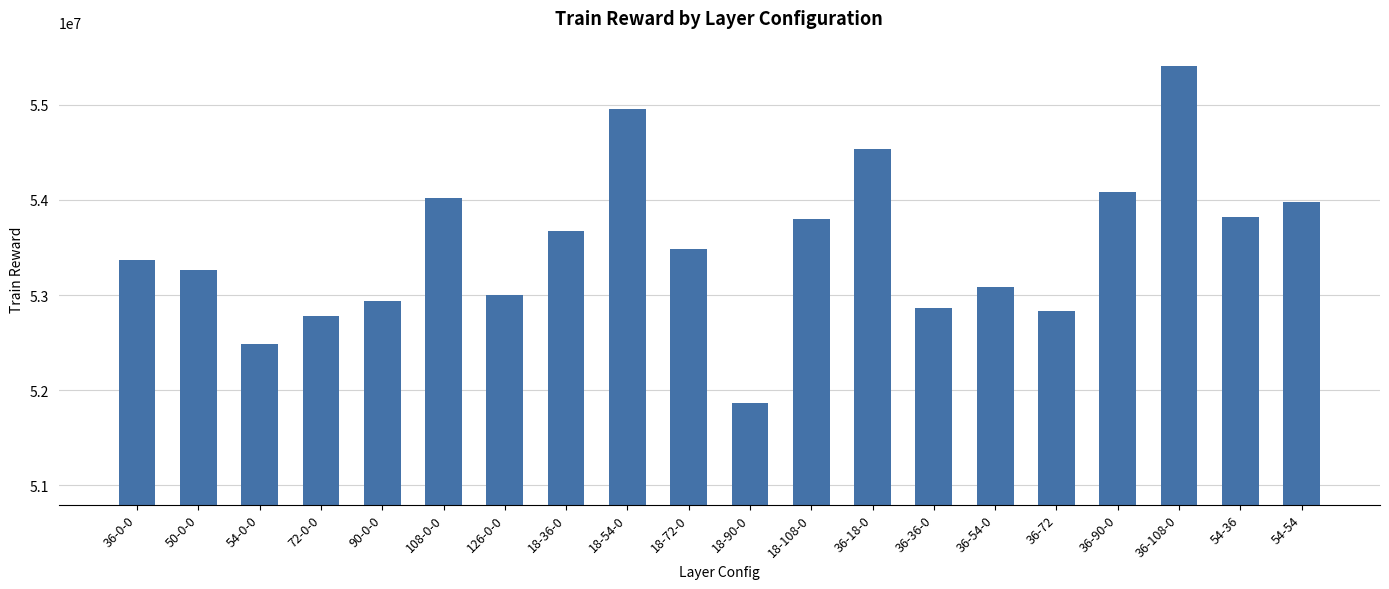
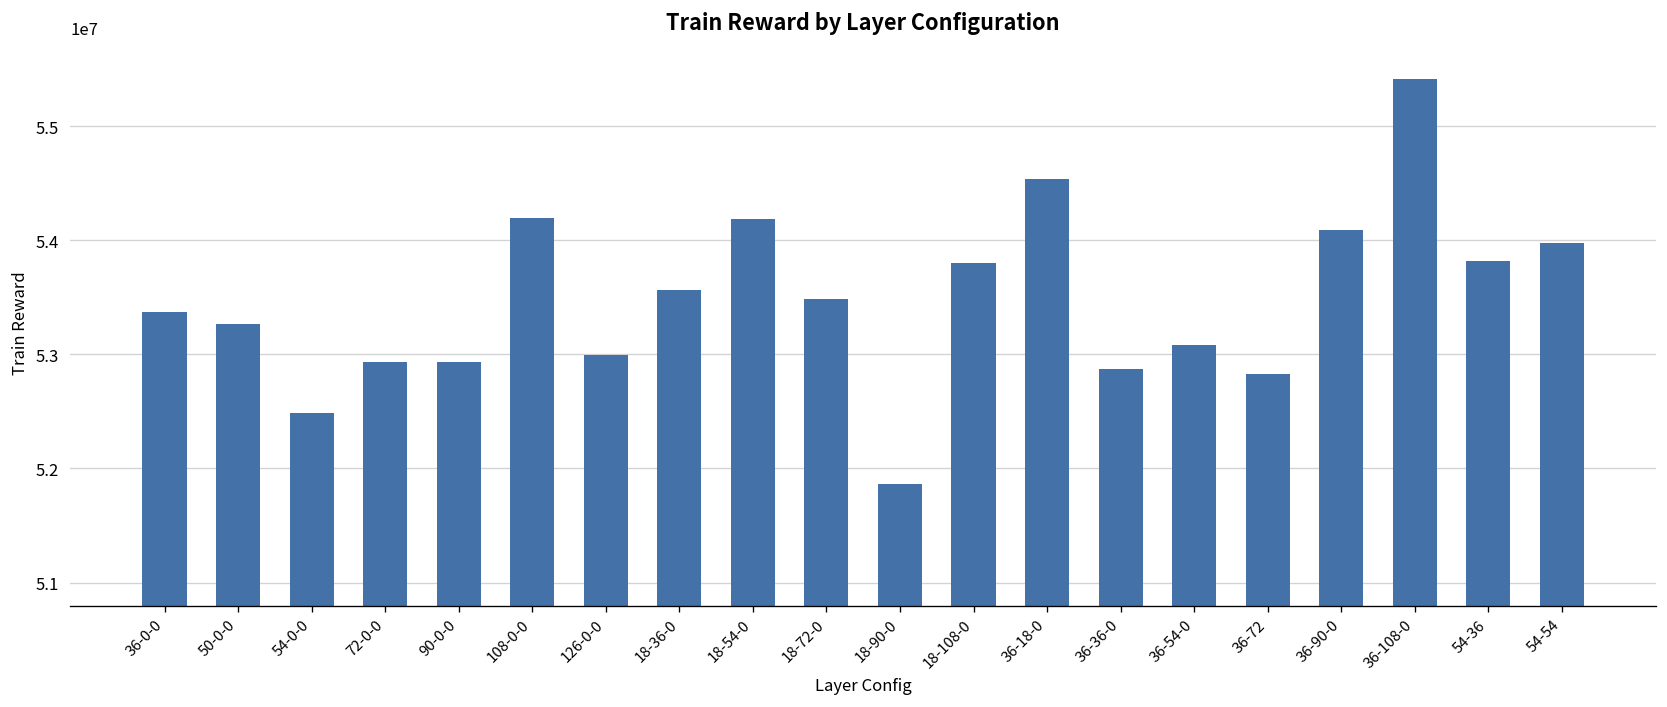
  {
    "36-0-0": 53400000,
    "50-0-0": 53300000,
    "54-0-0": 52500000,
-   "72-0-0": 52800000,
+   "72-0-0": 52900000,
    "90-0-0": 52900000,
-   "108-0-0": 54000000,
+   "108-0-0": 54200000,
    "126-0-0": 53000000,
-   "18-36-0": 53700000,
-   "18-54-0": 55000000,
+   "18-36-0": 53600000,
+   "18-54-0": 54200000,
    "18-72-0": 53500000,
    "18-90-0": 51900000,
    "18-108-0": 53800000,
    "36-18-0": 54500000,
    "36-36-0": 52900000,
    "36-54-0": 53100000,
    "36-72": 52800000,
    "36-90-0": 54100000,
    "36-108-0": 55400000,
    "54-36": 53800000,
    "54-54": 54000000
  }
